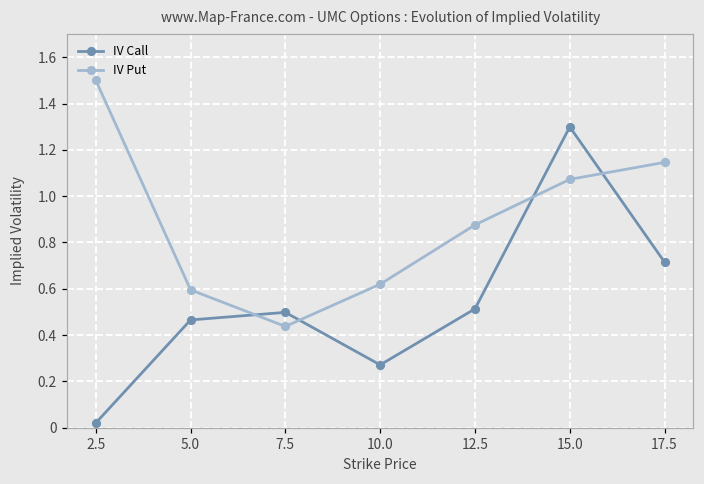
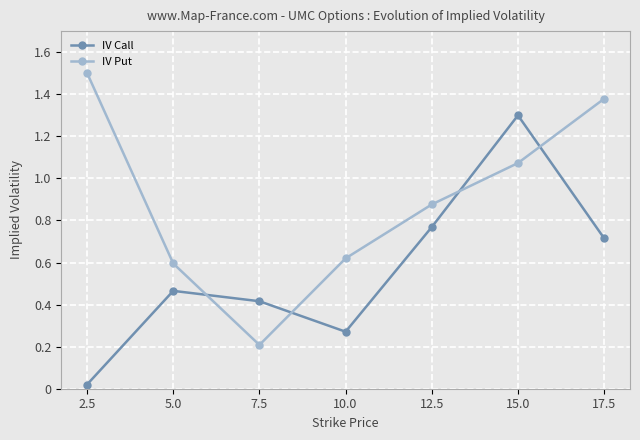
  {
    "IV Call": {
      "2.5": 0.02,
      "5.0": 0.47,
-     "7.5": 0.50,
+     "7.5": 0.42,
      "10.0": 0.27,
-     "12.5": 0.51,
+     "12.5": 0.77,
      "15.0": 1.30,
      "17.5": 0.72
    },
    "IV Put": {
      "2.5": 1.50,
      "5.0": 0.60,
-     "7.5": 0.44,
+     "7.5": 0.21,
      "10.0": 0.62,
      "12.5": 0.88,
      "15.0": 1.07,
-     "17.5": 1.15
+     "17.5": 1.38
    }
  }
